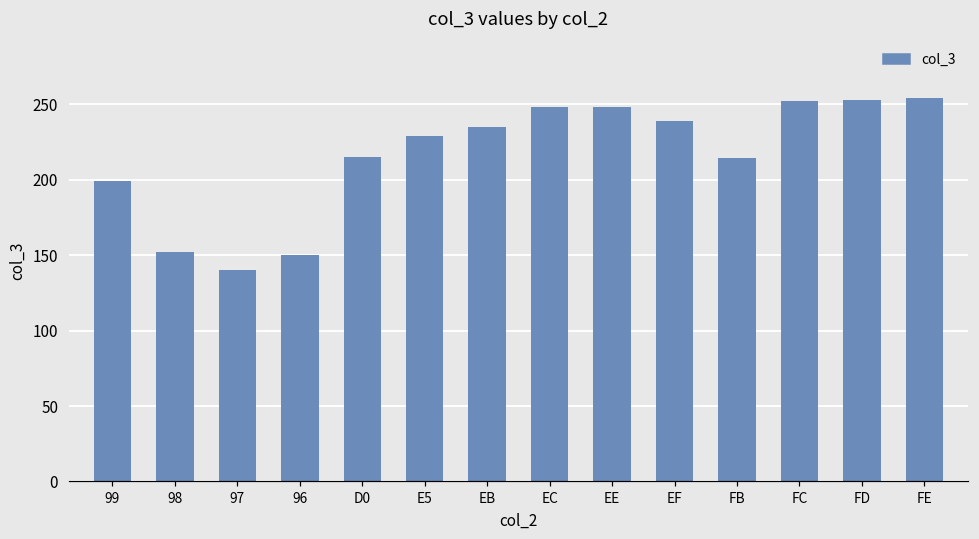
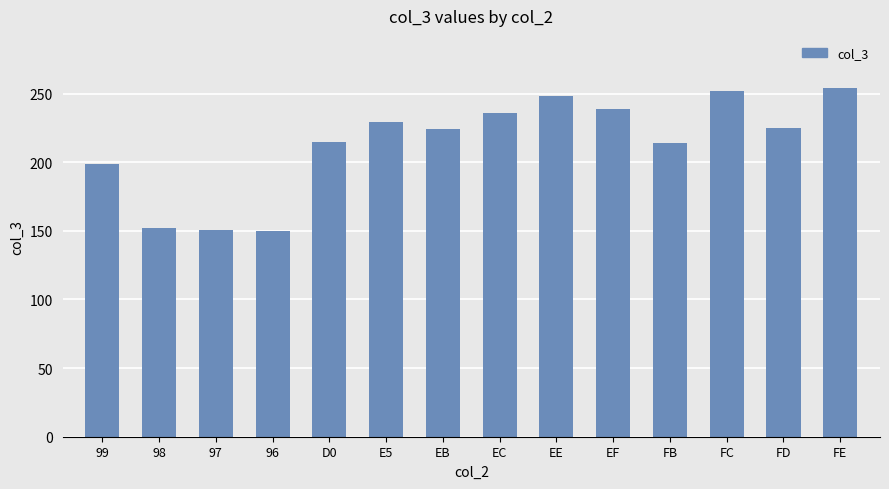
  {
    "99": 199,
    "98": 152,
-   "97": 140,
+   "97": 151,
    "96": 150,
    "D0": 215,
    "E5": 229,
-   "EB": 235,
-   "EC": 248,
+   "EB": 224,
+   "EC": 236,
    "EE": 248,
    "EF": 239,
    "FB": 214,
    "FC": 252,
-   "FD": 253,
+   "FD": 225,
    "FE": 254
  }
